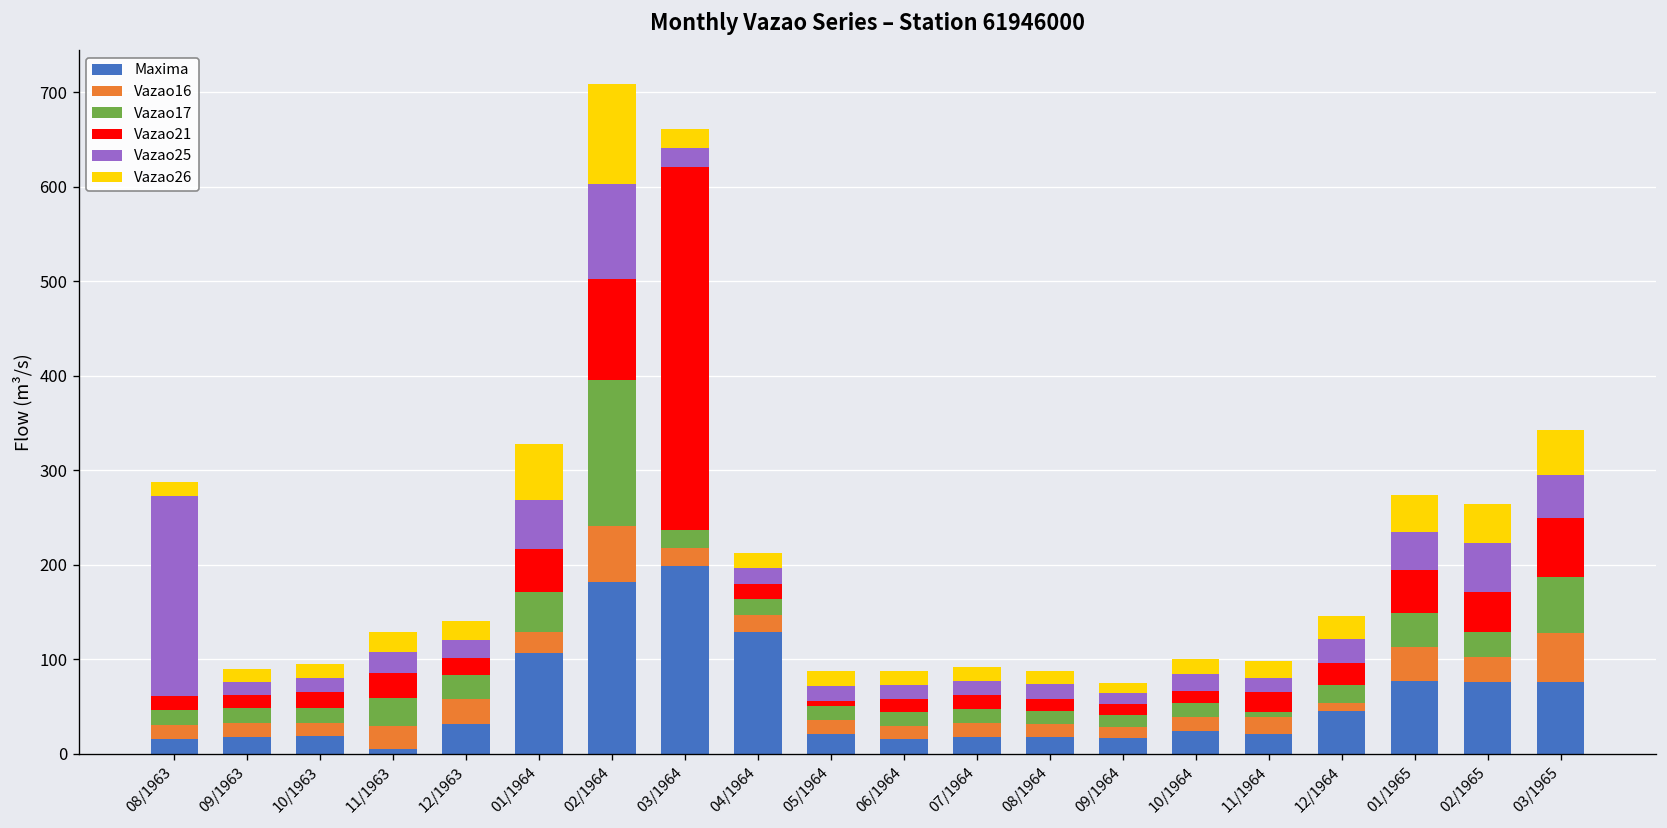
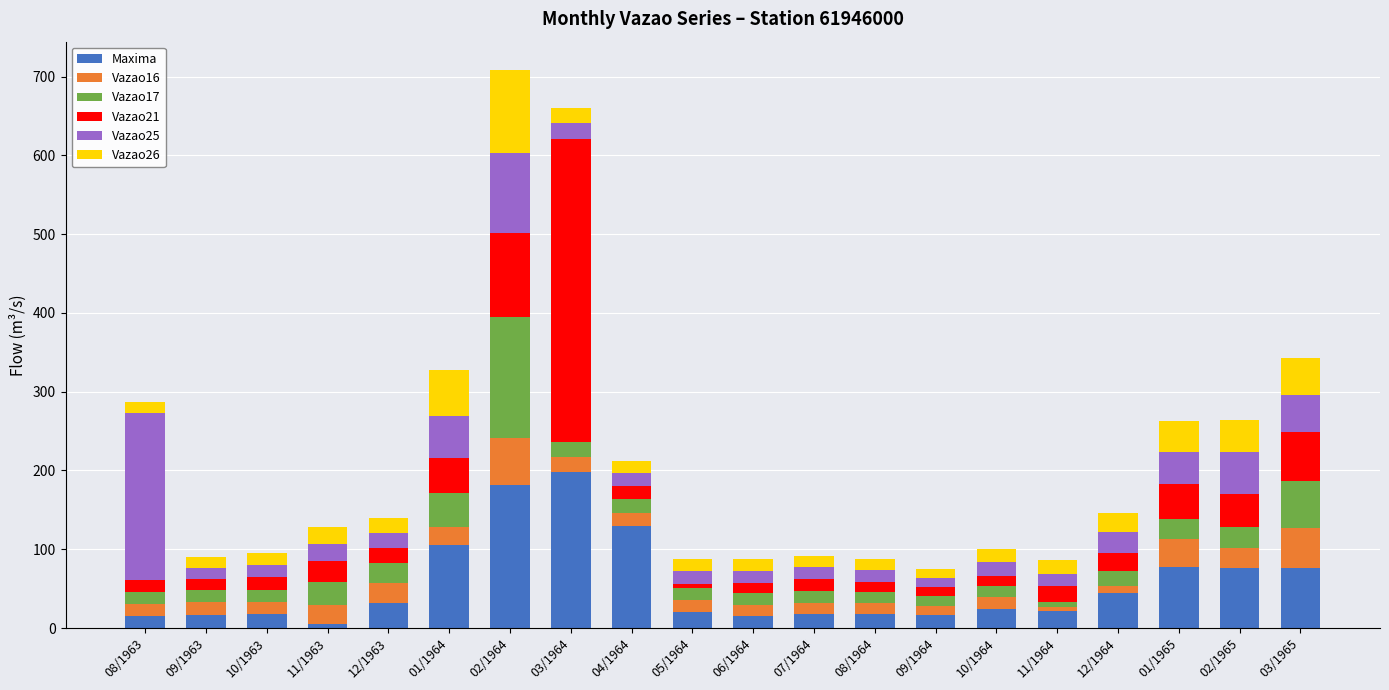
  {
    "Maxima": {
      "08/1963": 20,
      "09/1963": 20,
      "10/1963": 20,
      "11/1963": 10,
      "12/1963": 30,
      "01/1964": 110,
      "02/1964": 180,
      "03/1964": 200,
      "04/1964": 130,
      "05/1964": 20,
      "06/1964": 20,
      "07/1964": 20,
      "08/1964": 20,
      "09/1964": 20,
      "10/1964": 20,
      "11/1964": 20,
      "12/1964": 40,
      "01/1965": 80,
      "02/1965": 80,
      "03/1965": 80
    },
    "Vazao16": {
      "08/1963": 20,
      "09/1963": 20,
      "10/1963": 10,
      "11/1963": 20,
      "12/1963": 30,
      "01/1964": 20,
      "02/1964": 60,
      "03/1964": 20,
      "04/1964": 20,
      "05/1964": 10,
      "06/1964": 10,
      "07/1964": 10,
      "08/1964": 10,
      "09/1964": 10,
      "10/1964": 10,
-     "11/1964": 20,
+     "11/1964": 10,
      "12/1964": 10,
      "01/1965": 40,
      "02/1965": 30,
      "03/1965": 50
    },
    "Vazao17": {
      "08/1963": 10,
      "09/1963": 20,
      "10/1963": 20,
      "11/1963": 30,
      "12/1963": 30,
      "01/1964": 40,
      "02/1964": 150,
      "03/1964": 20,
      "04/1964": 20,
      "05/1964": 20,
      "06/1964": 10,
      "07/1964": 10,
      "08/1964": 10,
      "09/1964": 10,
      "10/1964": 10,
      "11/1964": 10,
      "12/1964": 20,
-     "01/1965": 40,
+     "01/1965": 30,
      "02/1965": 30,
      "03/1965": 60
    },
    "Vazao21": {
      "08/1963": 10,
      "09/1963": 10,
      "10/1963": 20,
      "11/1963": 30,
      "12/1963": 20,
      "01/1964": 40,
      "02/1964": 110,
      "03/1964": 380,
      "04/1964": 20,
      "05/1964": 10,
      "06/1964": 10,
      "07/1964": 20,
      "08/1964": 10,
      "09/1964": 10,
      "10/1964": 10,
      "11/1964": 20,
      "12/1964": 20,
      "01/1965": 40,
      "02/1965": 40,
      "03/1965": 60
    },
    "Vazao25": {
      "08/1963": 210,
      "09/1963": 10,
      "10/1963": 20,
      "11/1963": 20,
      "12/1963": 20,
      "01/1964": 50,
      "02/1964": 100,
      "03/1964": 20,
      "04/1964": 20,
      "05/1964": 20,
      "06/1964": 10,
      "07/1964": 10,
      "08/1964": 20,
      "09/1964": 10,
      "10/1964": 20,
      "11/1964": 10,
      "12/1964": 30,
      "01/1965": 40,
      "02/1965": 50,
      "03/1965": 50
    },
    "Vazao26": {
      "08/1963": 10,
      "09/1963": 10,
      "10/1963": 10,
      "11/1963": 20,
      "12/1963": 20,
      "01/1964": 60,
      "02/1964": 110,
      "03/1964": 20,
      "04/1964": 20,
      "05/1964": 20,
      "06/1964": 10,
      "07/1964": 10,
      "08/1964": 10,
      "09/1964": 10,
      "10/1964": 20,
      "11/1964": 20,
      "12/1964": 20,
      "01/1965": 40,
      "02/1965": 40,
      "03/1965": 50
    }
  }
